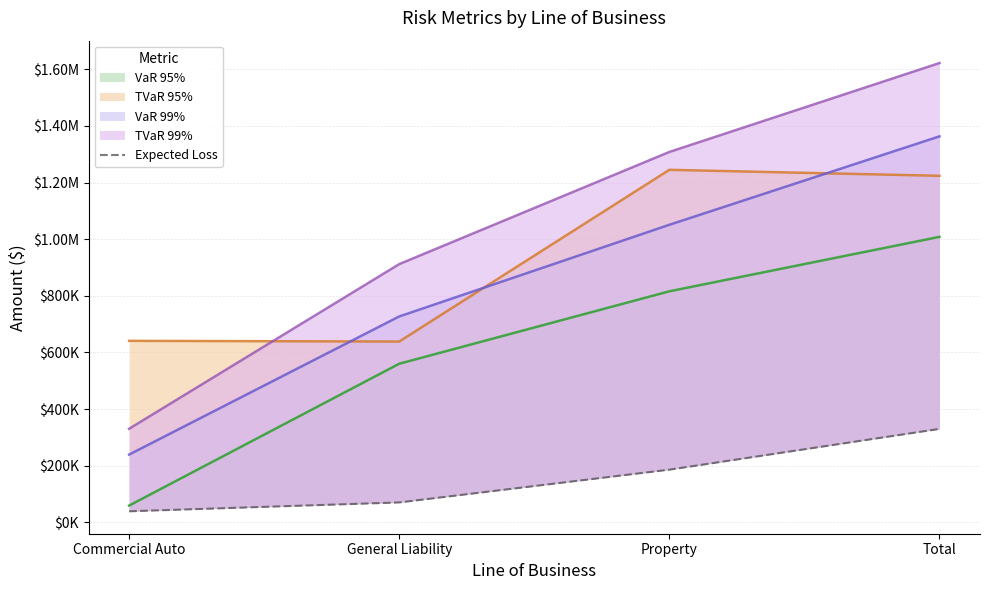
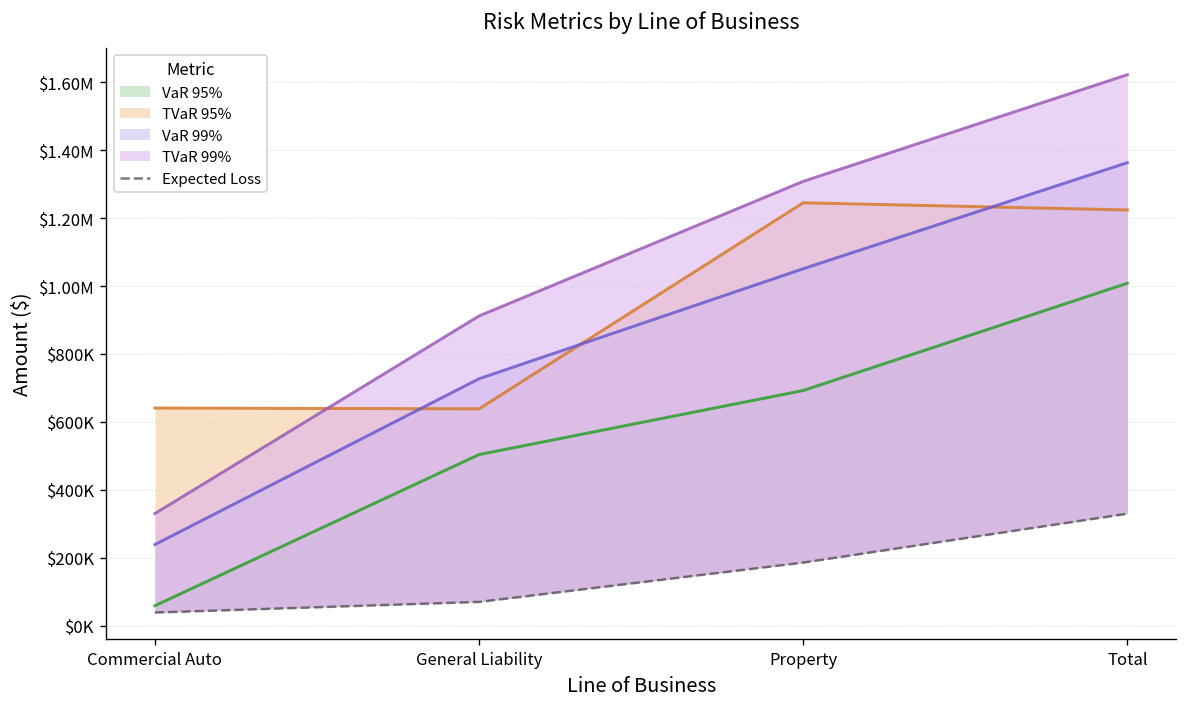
  {
    "VaR 95%": {
      "Commercial Auto": "$60000",
-     "General Liability": "$560000",
-     "Property": "$820000",
+     "General Liability": "$500000",
+     "Property": "$690000",
      "Total": "$1010000"
    },
    "TVaR 95%": {
      "Commercial Auto": "$640000",
      "General Liability": "$640000",
      "Property": "$1240000",
      "Total": "$1220000"
    },
    "Expected Loss": {
      "Commercial Auto": "$40000",
      "General Liability": "$70000",
      "Property": "$190000",
      "Total": "$330000"
    }
  }
